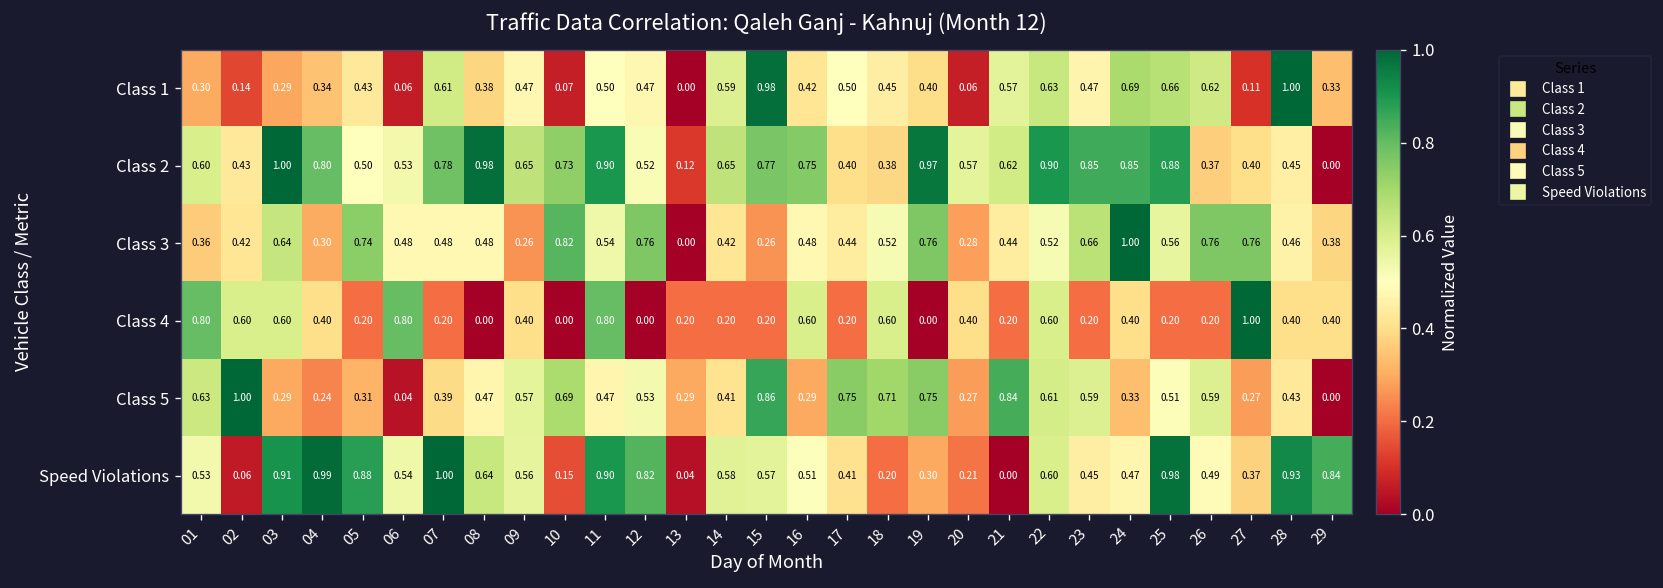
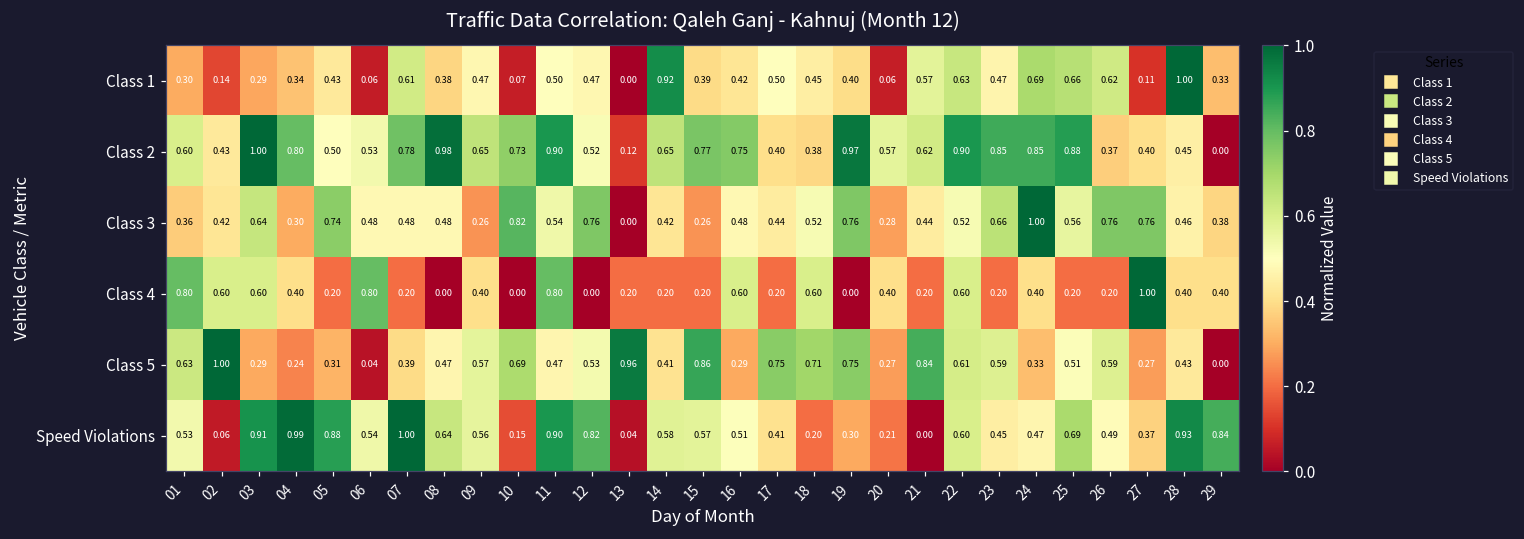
  {
    "Class 1": {
      "01": 0.30,
      "02": 0.14,
      "03": 0.29,
      "04": 0.34,
      "05": 0.43,
      "06": 0.06,
      "07": 0.61,
      "08": 0.38,
      "09": 0.47,
      "10": 0.07,
      "11": 0.50,
      "12": 0.47,
      "13": 0.00,
-     "14": 0.59,
-     "15": 0.98,
+     "14": 0.92,
+     "15": 0.39,
      "16": 0.42,
      "17": 0.50,
      "18": 0.45,
      "19": 0.40,
      "20": 0.06,
      "21": 0.57,
      "22": 0.63,
      "23": 0.47,
      "24": 0.69,
      "25": 0.66,
      "26": 0.62,
      "27": 0.11,
      "28": 1.00,
      "29": 0.33
    },
    "Class 2": {
      "01": 0.60,
      "02": 0.43,
      "03": 1.00,
      "04": 0.80,
      "05": 0.50,
      "06": 0.53,
      "07": 0.78,
      "08": 0.98,
      "09": 0.65,
      "10": 0.73,
      "11": 0.90,
      "12": 0.52,
      "13": 0.12,
      "14": 0.65,
      "15": 0.77,
      "16": 0.75,
      "17": 0.40,
      "18": 0.38,
      "19": 0.97,
      "20": 0.57,
      "21": 0.62,
      "22": 0.90,
      "23": 0.85,
      "24": 0.85,
      "25": 0.88,
      "26": 0.37,
      "27": 0.40,
      "28": 0.45,
      "29": 0.00
    },
    "Class 3": {
      "01": 0.36,
      "02": 0.42,
      "03": 0.64,
      "04": 0.30,
      "05": 0.74,
      "06": 0.48,
      "07": 0.48,
      "08": 0.48,
      "09": 0.26,
      "10": 0.82,
      "11": 0.54,
      "12": 0.76,
      "13": 0.00,
      "14": 0.42,
      "15": 0.26,
      "16": 0.48,
      "17": 0.44,
      "18": 0.52,
      "19": 0.76,
      "20": 0.28,
      "21": 0.44,
      "22": 0.52,
      "23": 0.66,
      "24": 1.00,
      "25": 0.56,
      "26": 0.76,
      "27": 0.76,
      "28": 0.46,
      "29": 0.38
    },
    "Class 4": {
      "01": 0.80,
      "02": 0.60,
      "03": 0.60,
      "04": 0.40,
      "05": 0.20,
      "06": 0.80,
      "07": 0.20,
      "08": 0.00,
      "09": 0.40,
      "10": 0.00,
      "11": 0.80,
      "12": 0.00,
      "13": 0.20,
      "14": 0.20,
      "15": 0.20,
      "16": 0.60,
      "17": 0.20,
      "18": 0.60,
      "19": 0.00,
      "20": 0.40,
      "21": 0.20,
      "22": 0.60,
      "23": 0.20,
      "24": 0.40,
      "25": 0.20,
      "26": 0.20,
      "27": 1.00,
      "28": 0.40,
      "29": 0.40
    },
    "Class 5": {
      "01": 0.63,
      "02": 1.00,
      "03": 0.29,
      "04": 0.24,
      "05": 0.31,
      "06": 0.04,
      "07": 0.39,
      "08": 0.47,
      "09": 0.57,
      "10": 0.69,
      "11": 0.47,
      "12": 0.53,
-     "13": 0.29,
+     "13": 0.96,
      "14": 0.41,
      "15": 0.86,
      "16": 0.29,
      "17": 0.75,
      "18": 0.71,
      "19": 0.75,
      "20": 0.27,
      "21": 0.84,
      "22": 0.61,
      "23": 0.59,
      "24": 0.33,
      "25": 0.51,
      "26": 0.59,
      "27": 0.27,
      "28": 0.43,
      "29": 0.00
    },
    "Speed Violations": {
      "01": 0.53,
      "02": 0.06,
      "03": 0.91,
      "04": 0.99,
      "05": 0.88,
      "06": 0.54,
      "07": 1.00,
      "08": 0.64,
      "09": 0.56,
      "10": 0.15,
      "11": 0.90,
      "12": 0.82,
      "13": 0.04,
      "14": 0.58,
      "15": 0.57,
      "16": 0.51,
      "17": 0.41,
      "18": 0.20,
      "19": 0.30,
      "20": 0.21,
      "21": 0.00,
      "22": 0.60,
      "23": 0.45,
      "24": 0.47,
-     "25": 0.98,
+     "25": 0.69,
      "26": 0.49,
      "27": 0.37,
      "28": 0.93,
      "29": 0.84
    }
  }
